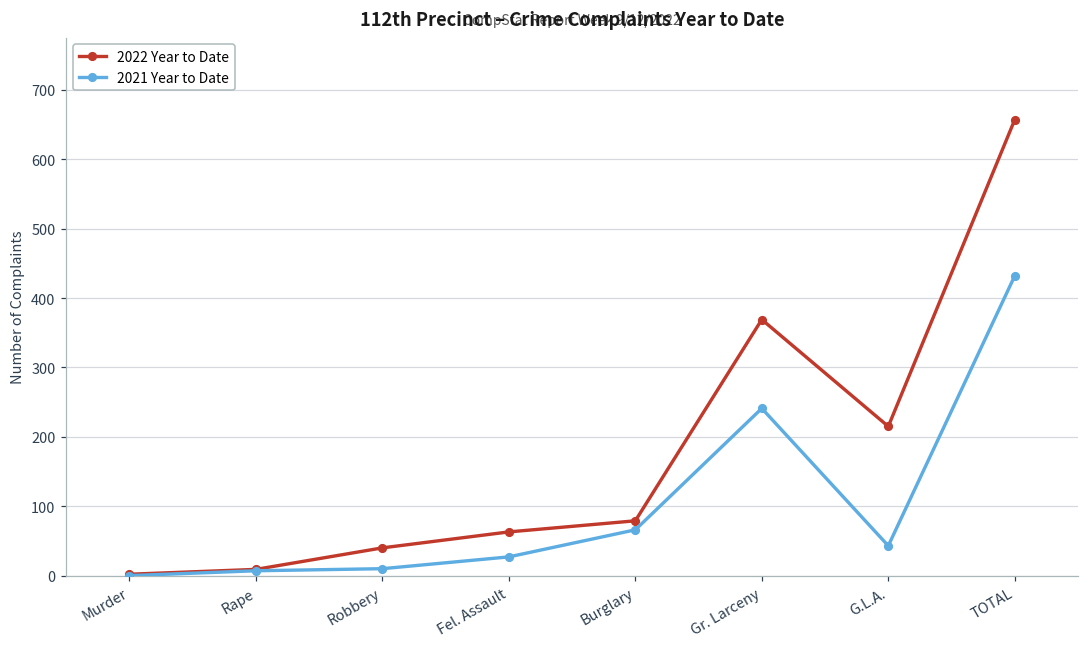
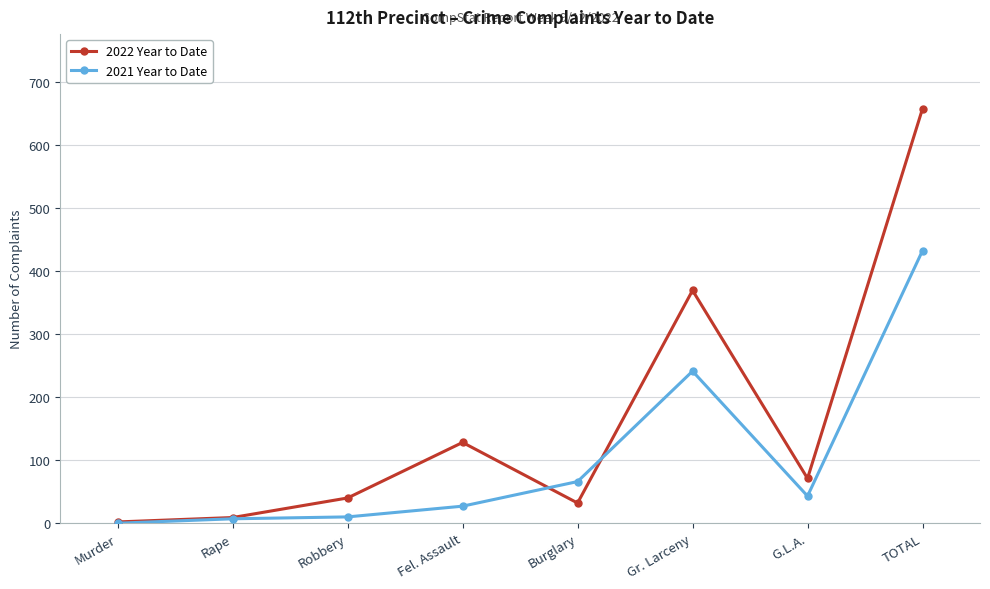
  {
    "2022 Year to Date": {
      "Robbery": 40,
-     "Fel. Assault": 60,
-     "Burglary": 80,
+     "Fel. Assault": 130,
+     "Burglary": 30,
      "Gr. Larceny": 370,
-     "G.L.A.": 220,
+     "G.L.A.": 70,
      "TOTAL": 660
    },
    "2021 Year to Date": {
      "Robbery": 10,
      "Fel. Assault": 30,
      "Burglary": 70,
      "Gr. Larceny": 240,
      "G.L.A.": 40,
      "TOTAL": 430
    }
  }
